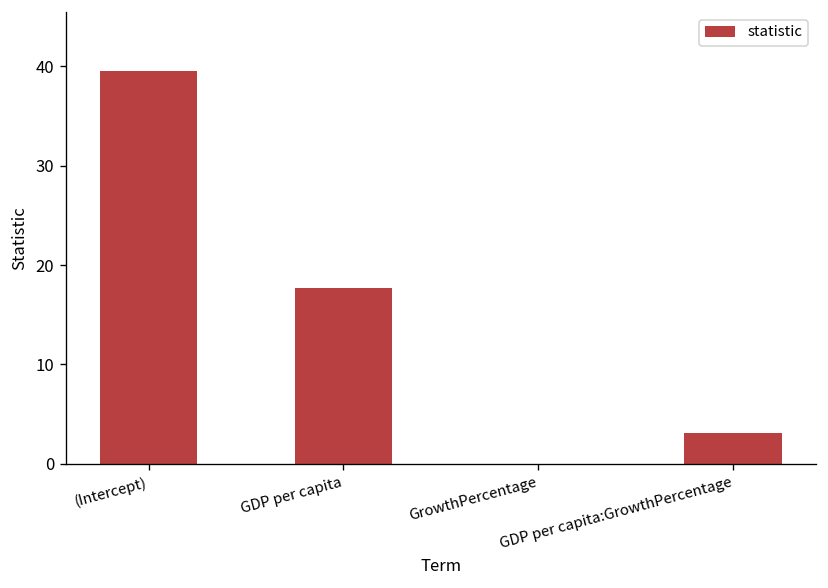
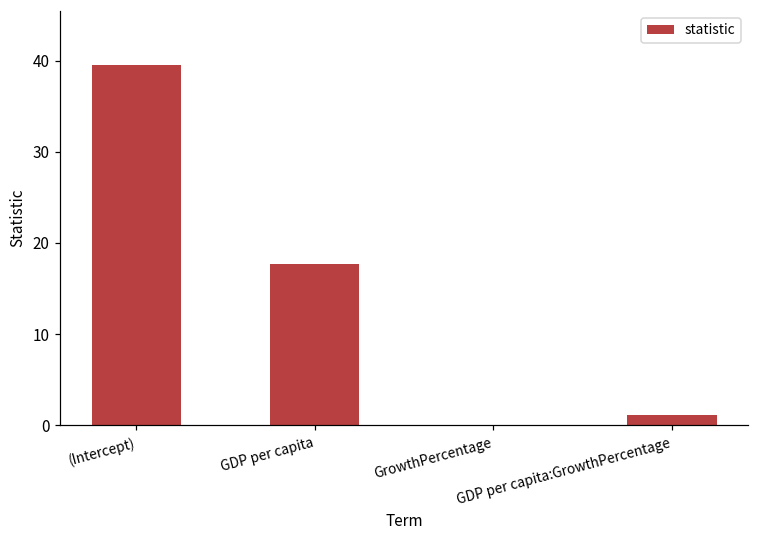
  {
    "(Intercept)": 40,
    "GDP per capita": 18,
-   "GDP per capita:GrowthPercentage": 3
+   "GDP per capita:GrowthPercentage": 1
  }
